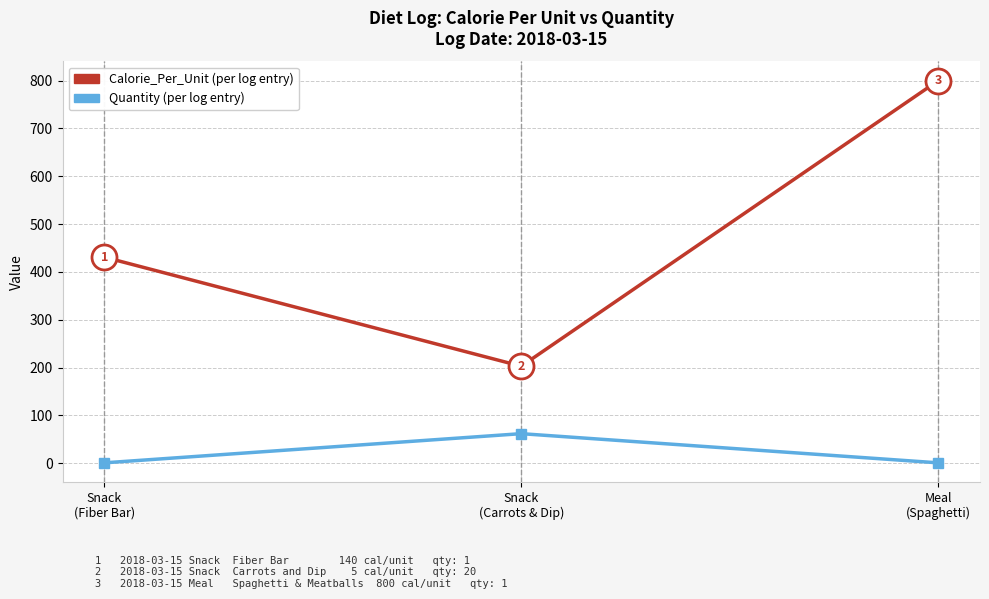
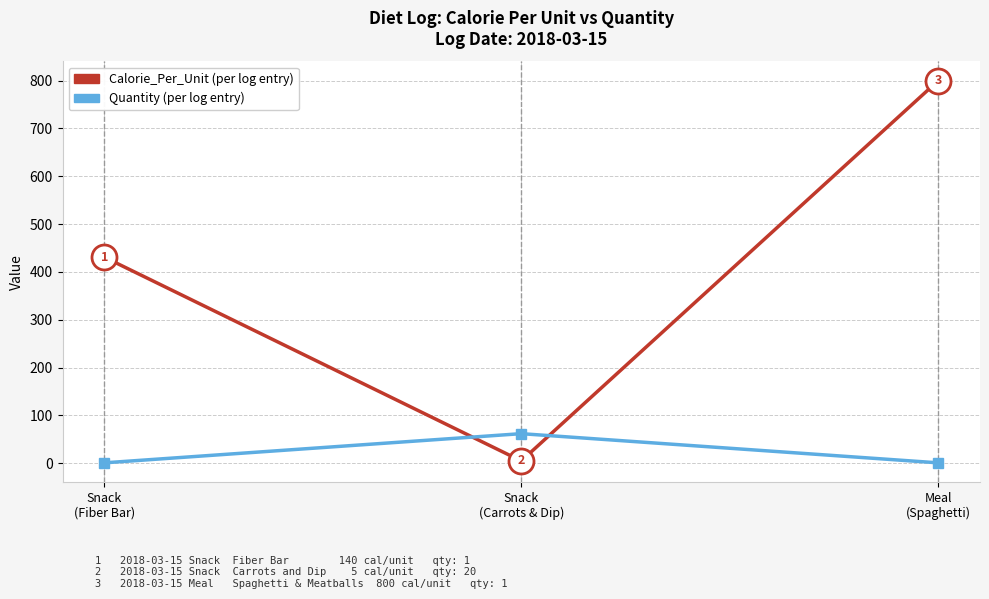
  {
    "Calorie_Per_Unit (per log entry)": {
-     "Snack (Carrots & Dip)": 200
+     "Snack (Carrots & Dip)": 10
    },
    "Quantity (per log entry)": {
      "Snack (Fiber Bar)": 0,
      "Snack (Carrots & Dip)": 60,
      "Meal (Spaghetti)": 0
    }
  }
